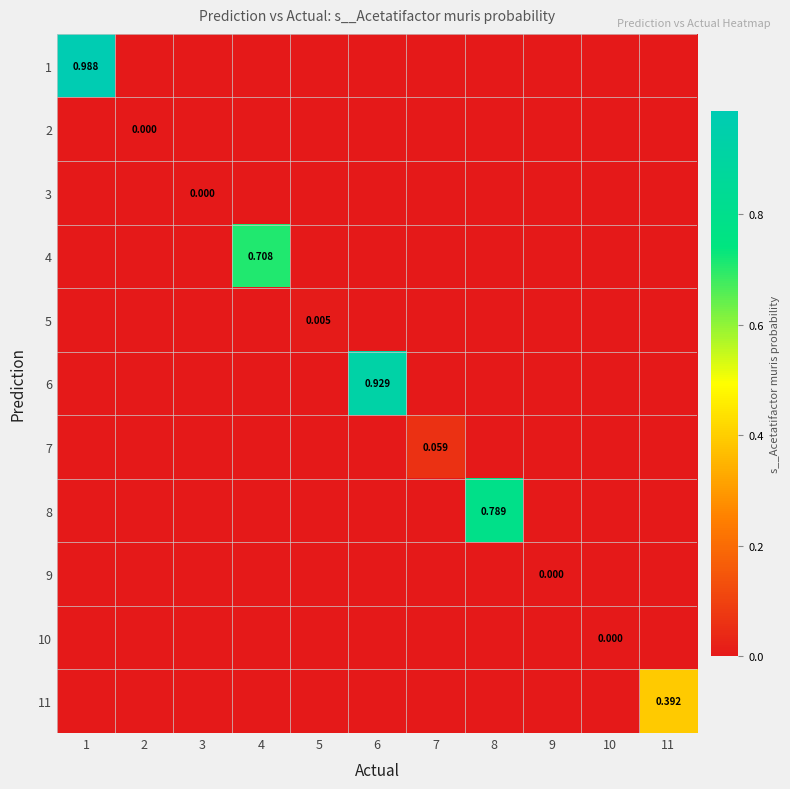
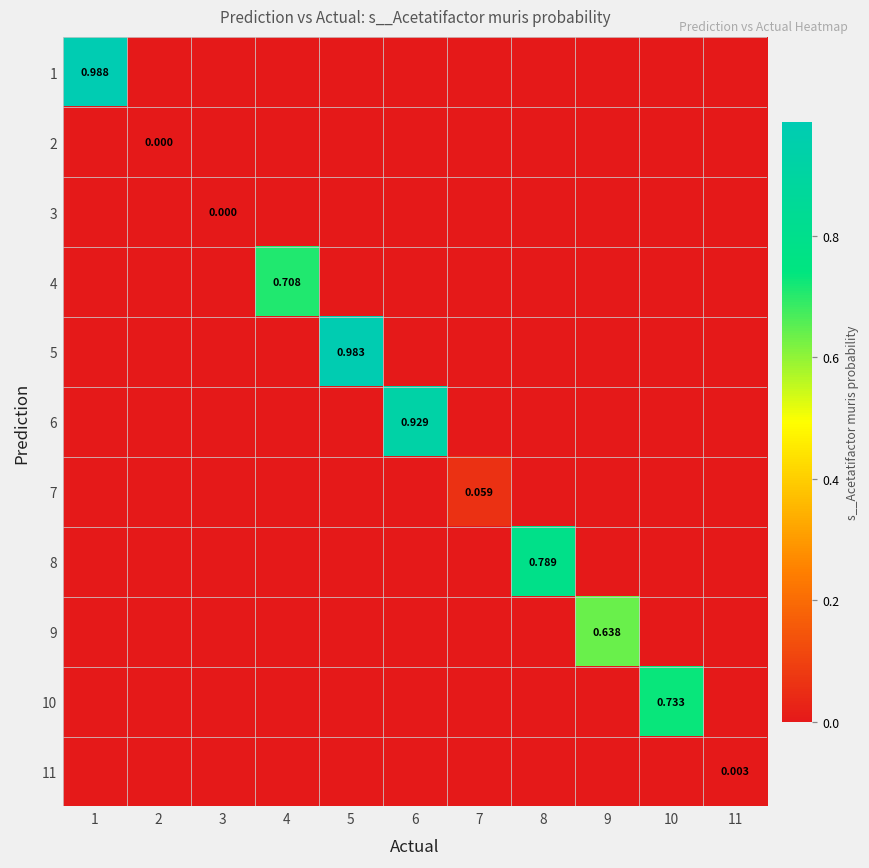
  {
    "1": {
      "1": 0.988
    },
    "2": {
      "2": 0.000
    },
    "3": {
      "3": 0.000
    },
    "4": {
      "4": 0.708
    },
    "5": {
-     "5": 0.005
+     "5": 0.983
    },
    "6": {
      "6": 0.929
    },
    "7": {
      "7": 0.059
    },
    "8": {
      "8": 0.789
    },
    "9": {
-     "9": 0.000
+     "9": 0.638
    },
    "10": {
-     "10": 0.000
+     "10": 0.733
    },
    "11": {
-     "11": 0.392
+     "11": 0.003
    }
  }
